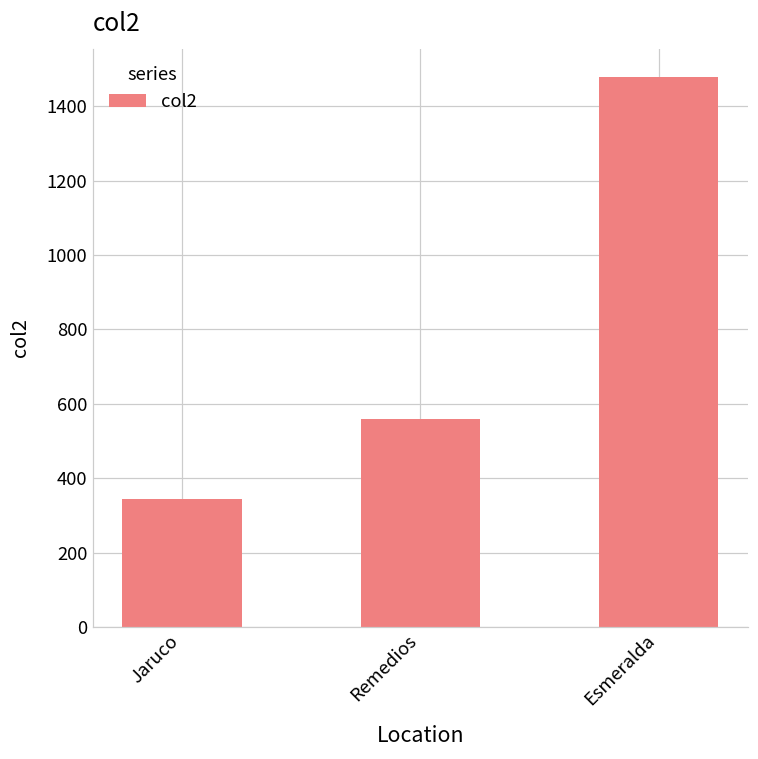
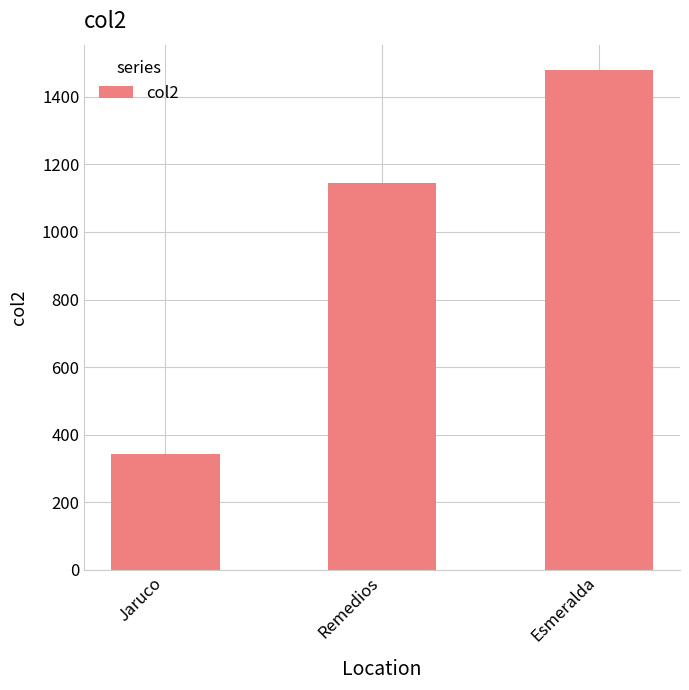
  {
    "Jaruco": 340,
-   "Remedios": 560,
+   "Remedios": 1150,
    "Esmeralda": 1480
  }
